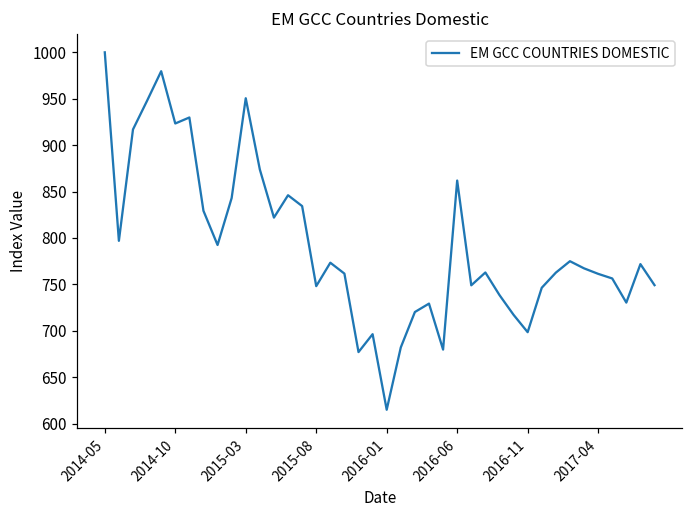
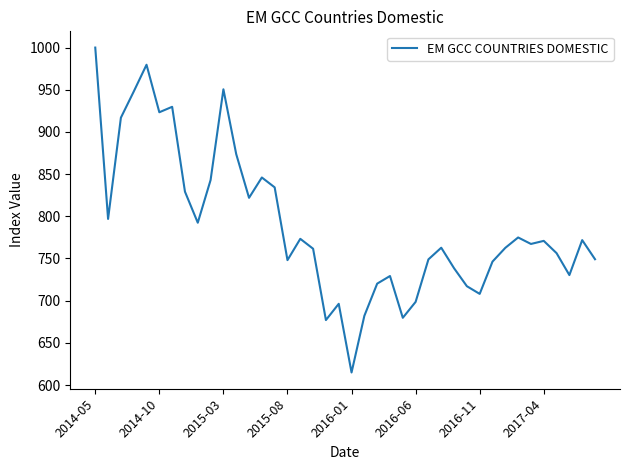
  {
    "2014-05": 1000,
    "2014-10": 920,
    "2015-03": 950,
    "2015-08": 750,
    "2016-01": 610,
-   "2016-06": 860,
-   "2016-11": 700,
-   "2017-04": 760
+   "2016-06": 700,
+   "2016-11": 710,
+   "2017-04": 770
  }
